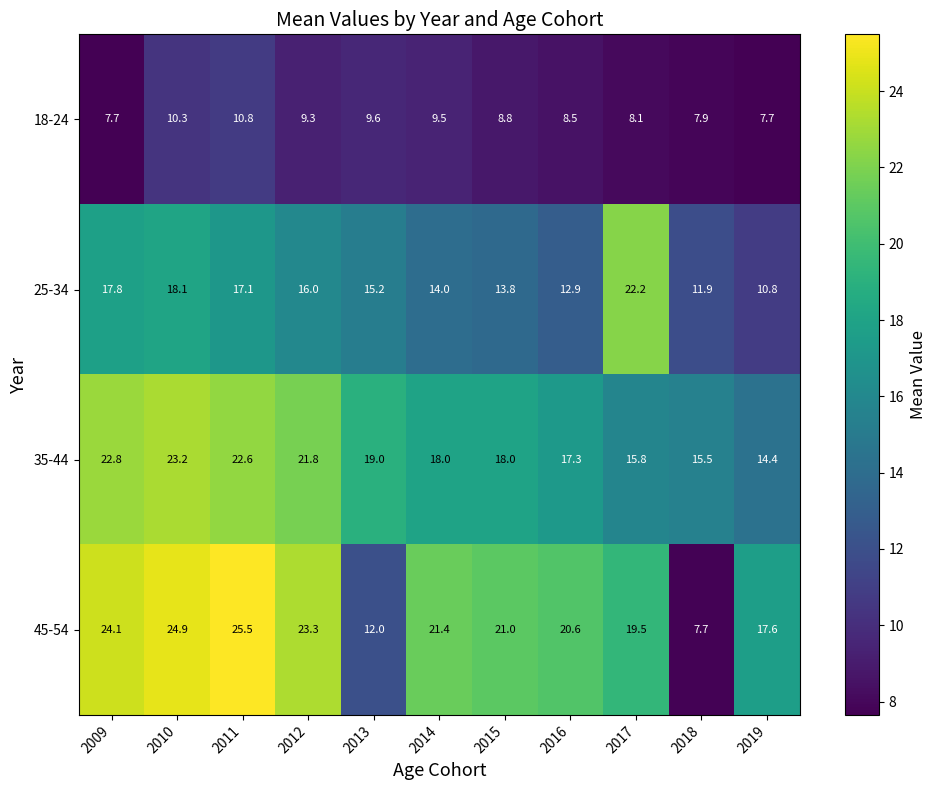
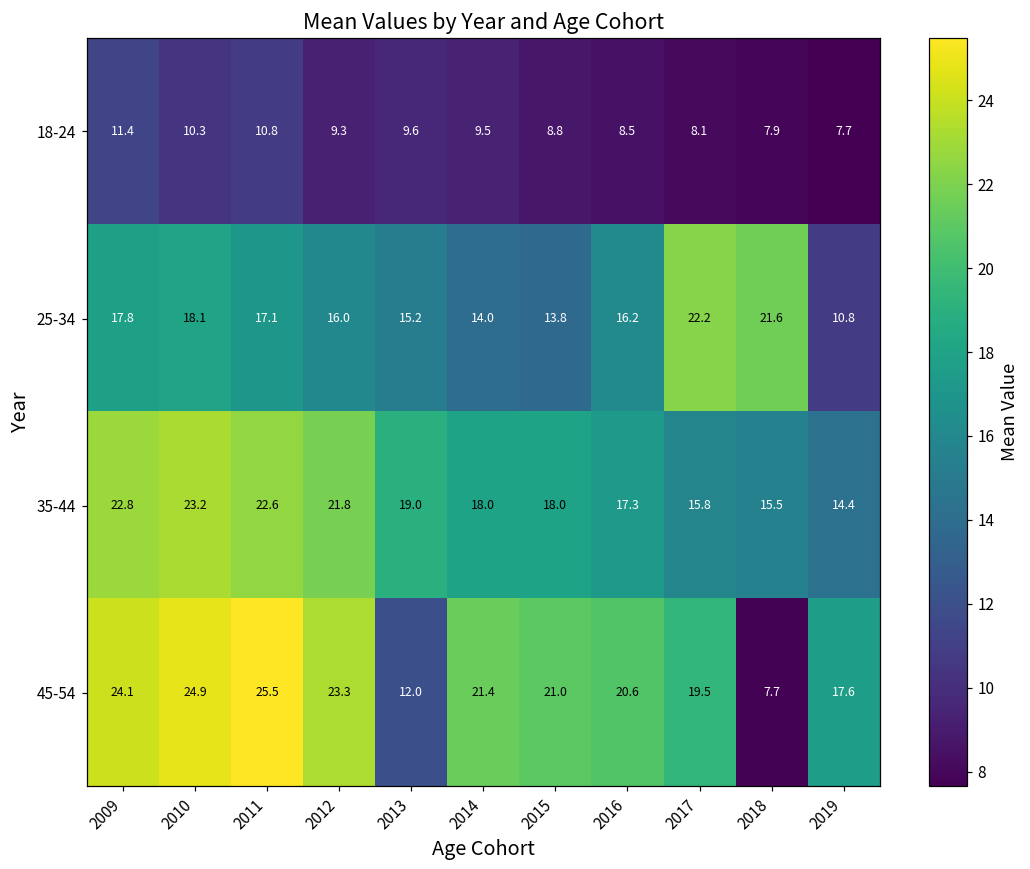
  {
    "18-24": {
-     "2009": 7.7,
+     "2009": 11.4,
      "2010": 10.3,
      "2011": 10.8,
      "2012": 9.3,
      "2013": 9.6,
      "2014": 9.5,
      "2015": 8.8,
      "2016": 8.5,
      "2017": 8.1,
      "2018": 7.9,
      "2019": 7.7
    },
    "25-34": {
      "2009": 17.8,
      "2010": 18.1,
      "2011": 17.1,
      "2012": 16.0,
      "2013": 15.2,
      "2014": 14.0,
      "2015": 13.8,
-     "2016": 12.9,
+     "2016": 16.2,
      "2017": 22.2,
-     "2018": 11.9,
+     "2018": 21.6,
      "2019": 10.8
    },
    "35-44": {
      "2009": 22.8,
      "2010": 23.2,
      "2011": 22.6,
      "2012": 21.8,
      "2013": 19.0,
      "2014": 18.0,
      "2015": 18.0,
      "2016": 17.3,
      "2017": 15.8,
      "2018": 15.5,
      "2019": 14.4
    },
    "45-54": {
      "2009": 24.1,
      "2010": 24.9,
      "2011": 25.5,
      "2012": 23.3,
      "2013": 12.0,
      "2014": 21.4,
      "2015": 21.0,
      "2016": 20.6,
      "2017": 19.5,
      "2018": 7.7,
      "2019": 17.6
    }
  }
